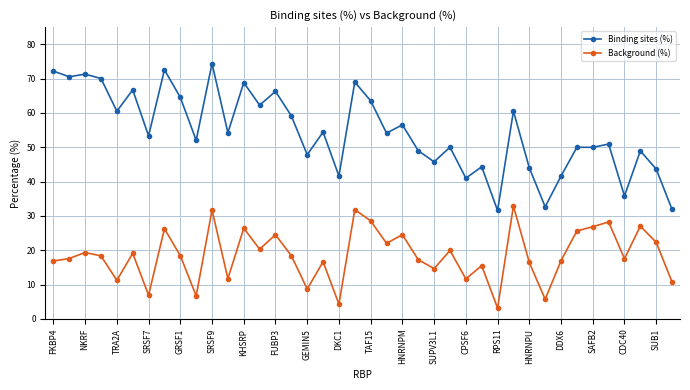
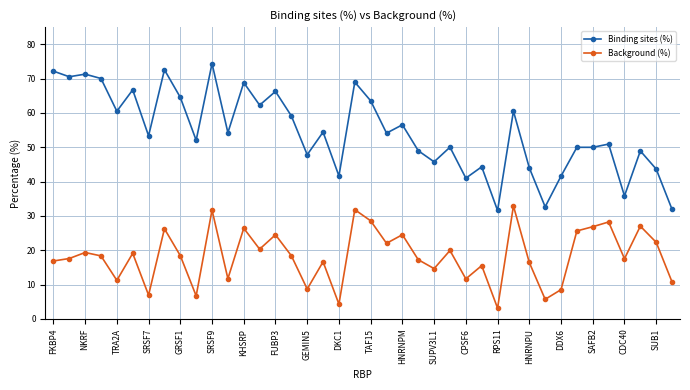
  {
    "Binding sites (%)": {
      "FKBP4": 72,
      "NKRF": 71,
      "TRA2A": 61,
      "SRSF7": 53,
      "GRSF1": 65,
      "SRSF9": 74,
      "KHSRP": 69,
      "FUBP3": 66,
      "GEMIN5": 48,
      "DKC1": 42,
      "TAF15": 64,
      "HNRNPM": 57,
      "SUPV3L1": 46,
      "CPSF6": 41,
      "RPS11": 32,
      "HNRNPU": 44,
      "DDX6": 42,
      "SAFB2": 50,
      "CDC40": 36,
      "SUB1": 44
    },
    "Background (%)": {
      "FKBP4": 17,
      "NKRF": 19,
      "TRA2A": 11,
      "SRSF7": 7,
      "GRSF1": 18,
      "SRSF9": 32,
      "KHSRP": 26,
      "FUBP3": 25,
      "GEMIN5": 9,
      "DKC1": 4,
      "TAF15": 29,
      "HNRNPM": 25,
      "SUPV3L1": 15,
      "CPSF6": 12,
      "RPS11": 3,
      "HNRNPU": 16,
-     "DDX6": 17,
+     "DDX6": 9,
      "SAFB2": 27,
      "CDC40": 18,
      "SUB1": 22
    }
  }
